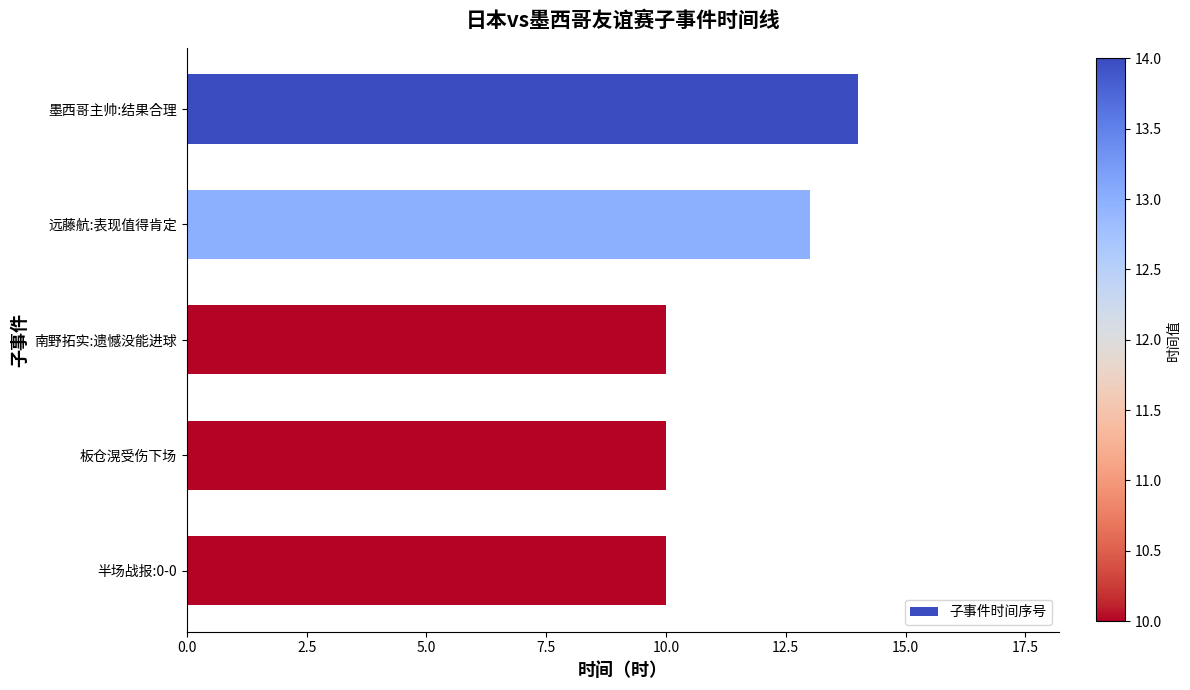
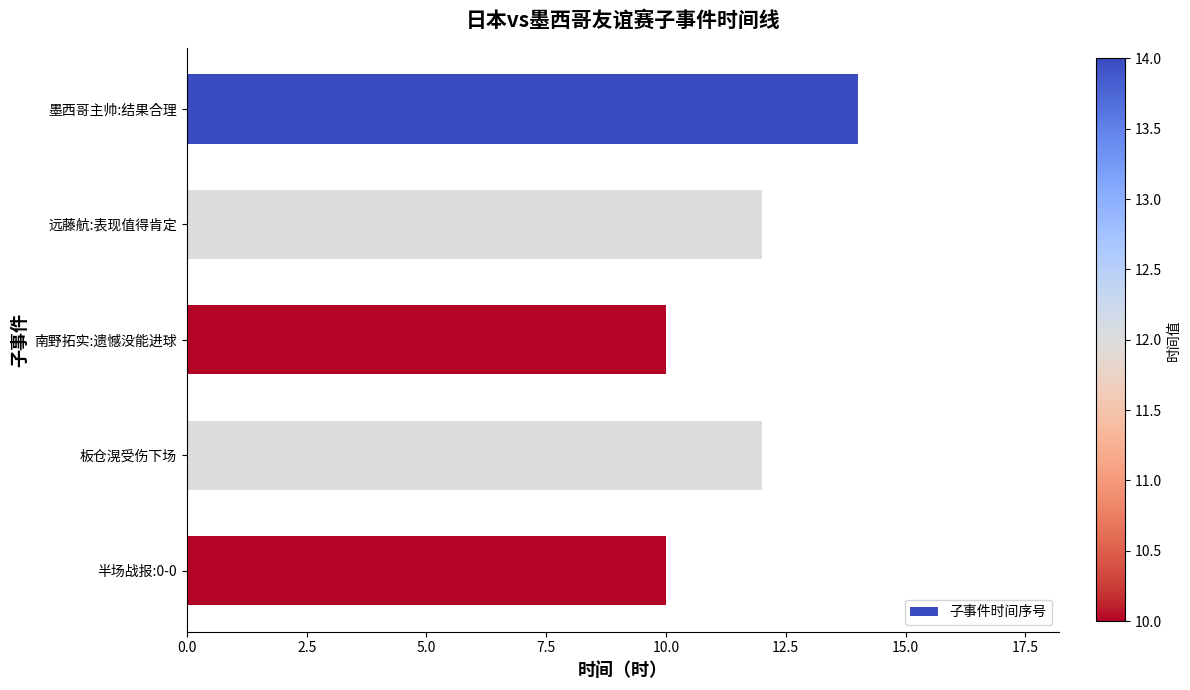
  {
    "墨西哥主帅:结果合理": 14,
-   "远藤航:表现值得肯定": 13,
+   "远藤航:表现值得肯定": 12,
    "南野拓实:遗憾没能进球": 10,
-   "板仓滉受伤下场": 10,
+   "板仓滉受伤下场": 12,
    "半场战报:0-0": 10
  }
